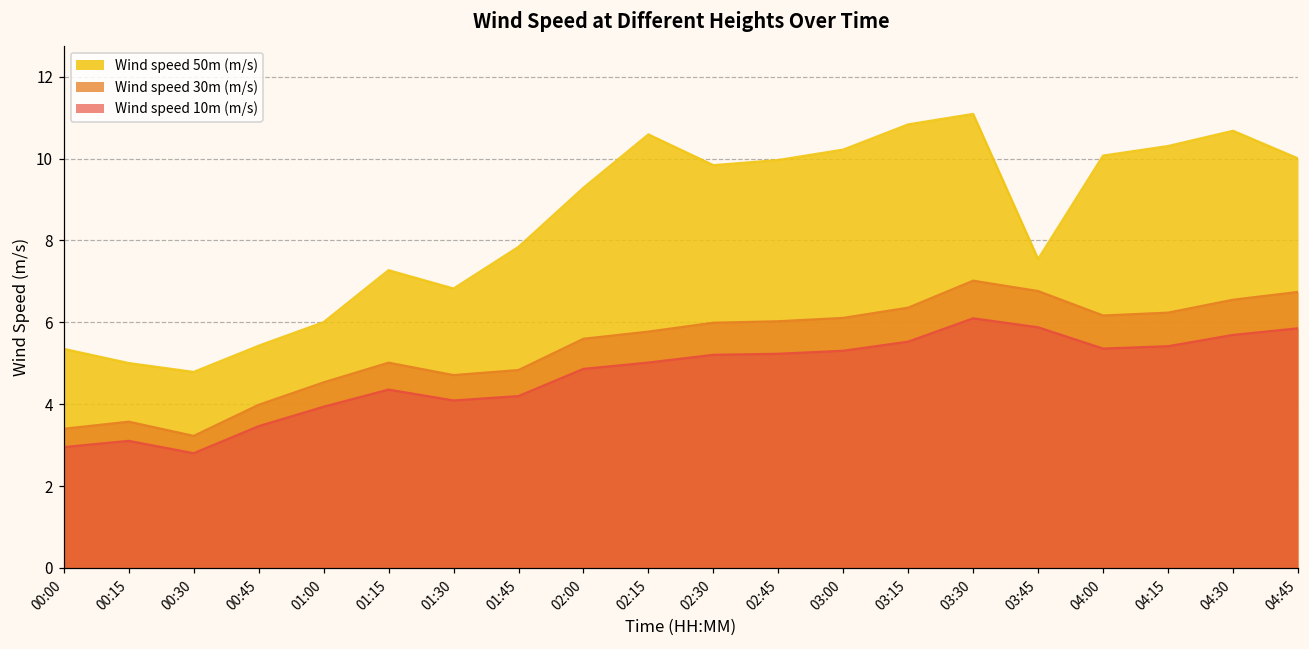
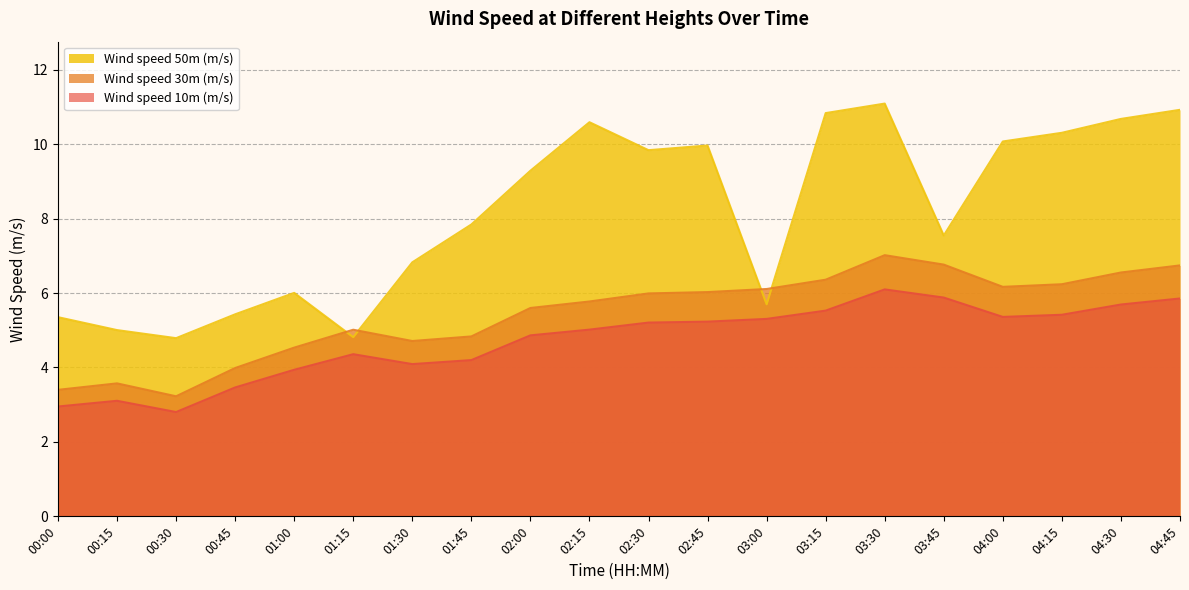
  {
    "Wind speed 50m (m/s)": {
      "00:00": 5.4,
      "00:15": 5.0,
      "00:30": 4.8,
      "00:45": 5.4,
      "01:00": 6.0,
-     "01:15": 7.3,
+     "01:15": 4.8,
      "01:30": 6.8,
      "01:45": 7.8,
      "02:00": 9.3,
      "02:15": 10.6,
      "02:30": 9.8,
      "02:45": 10.0,
-     "03:00": 10.2,
+     "03:00": 5.7,
      "03:15": 10.8,
      "03:30": 11.1,
      "03:45": 7.5,
      "04:00": 10.1,
      "04:15": 10.3,
      "04:30": 10.7,
-     "04:45": 10.0
+     "04:45": 10.9
    }
  }
